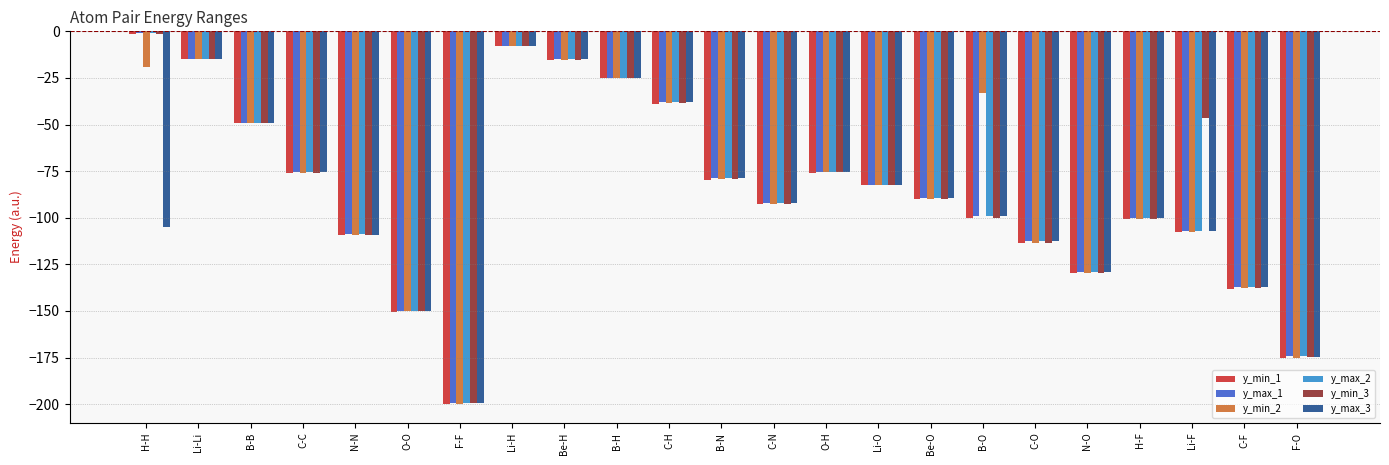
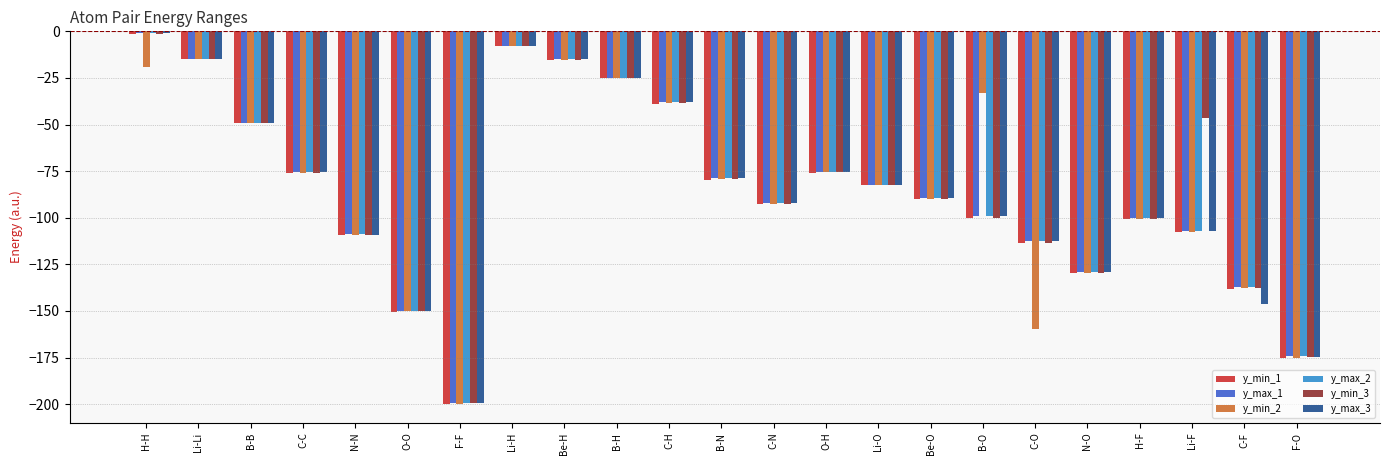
  {
    "y_min_1": {
      "Li-Li": -15,
      "B-B": -49,
      "C-C": -76,
      "N-N": -110,
      "O-O": -151,
      "F-F": -200,
      "Li-H": -8,
      "Be-H": -15,
      "B-H": -25,
      "C-H": -39,
      "B-N": -80,
      "C-N": -93,
      "O-H": -76,
      "Li-O": -83,
      "Be-O": -90,
      "B-O": -100,
      "C-O": -113,
      "N-O": -130,
      "H-F": -101,
      "Li-F": -107,
      "C-F": -138,
      "F-O": -176
    },
    "y_min_2": {
      "H-H": -19,
      "Li-Li": -15,
      "B-B": -49,
      "C-C": -76,
      "N-N": -110,
      "O-O": -150,
      "F-F": -200,
      "Li-H": -8,
      "Be-H": -15,
      "B-H": -25,
      "C-H": -38,
      "B-N": -79,
      "C-N": -93,
      "O-H": -76,
      "Li-O": -83,
      "Be-O": -90,
      "B-O": -33,
-     "C-O": -113,
+     "C-O": -160,
      "N-O": -130,
      "H-F": -101,
      "Li-F": -107,
      "C-F": -138,
      "F-O": -175
    },
    "y_min_3": {
      "Li-Li": -15,
      "B-B": -49,
      "C-C": -76,
      "N-N": -110,
      "O-O": -150,
      "F-F": -199,
      "Li-H": -8,
      "Be-H": -15,
      "B-H": -25,
      "C-H": -38,
      "B-N": -79,
      "C-N": -93,
      "O-H": -76,
      "Li-O": -83,
      "Be-O": -90,
      "B-O": -100,
      "C-O": -113,
      "N-O": -130,
      "H-F": -101,
      "Li-F": -46,
      "C-F": -138,
      "F-O": -175
    },
    "y_max_3": {
-     "H-H": -105,
+     "H-H": -1,
      "Li-Li": -15,
      "B-B": -49,
      "C-C": -75,
      "N-N": -109,
      "O-O": -150,
      "F-F": -199,
      "Li-H": -8,
      "Be-H": -15,
      "B-H": -25,
      "C-H": -38,
      "B-N": -79,
      "C-N": -92,
      "O-H": -75,
      "Li-O": -82,
      "Be-O": -89,
      "B-O": -99,
      "C-O": -112,
      "N-O": -129,
      "H-F": -100,
      "Li-F": -107,
-     "C-F": -137,
+     "C-F": -146,
      "F-O": -175
    }
  }
